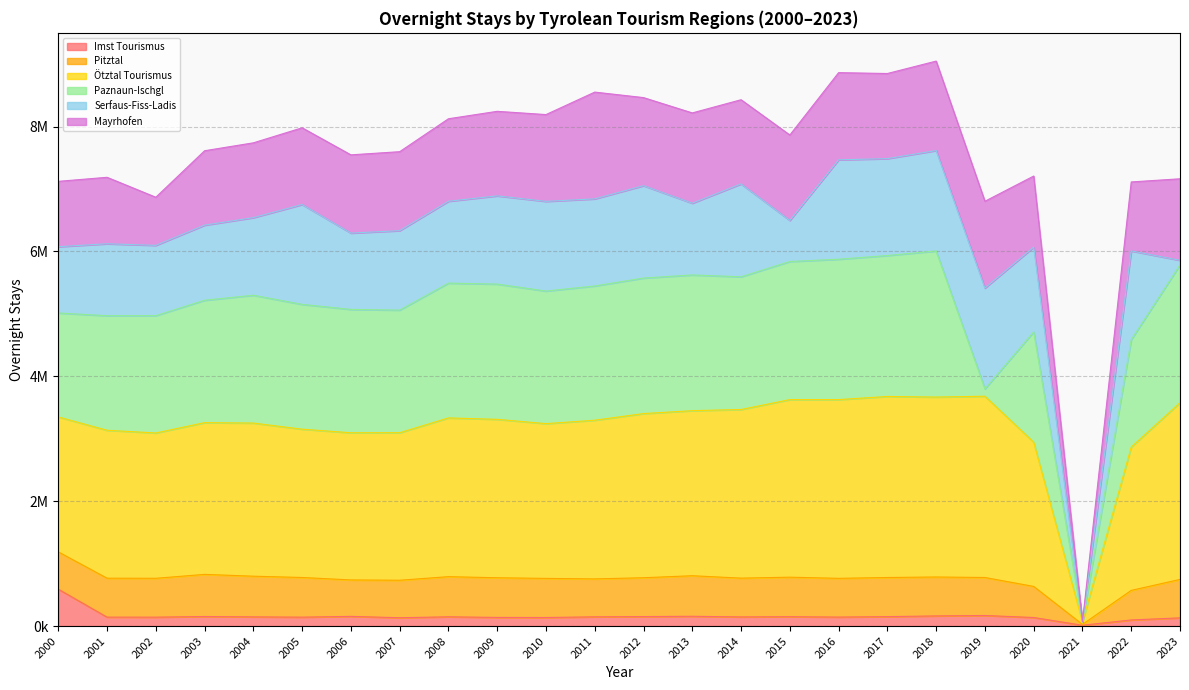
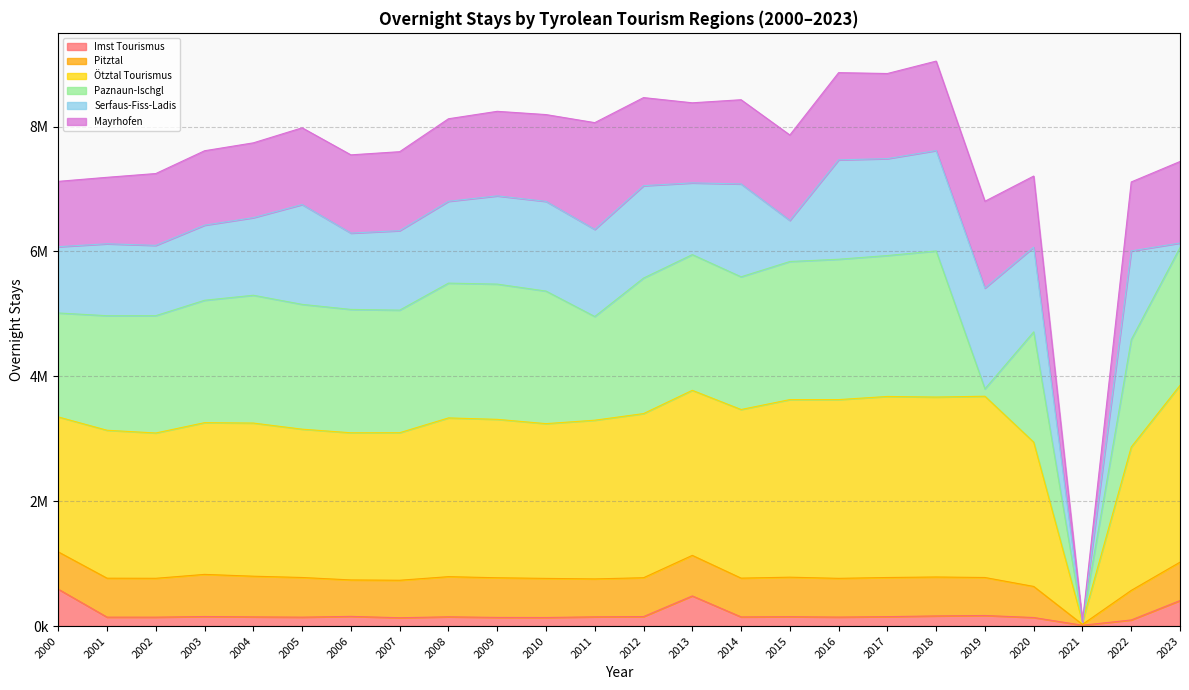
  {
    "Imst Tourismus": {
      "2000": 600000,
      "2001": 100000,
      "2002": 100000,
      "2003": 200000,
      "2004": 100000,
      "2005": 100000,
      "2006": 200000,
      "2007": 100000,
      "2008": 100000,
      "2009": 100000,
      "2010": 100000,
      "2011": 100000,
      "2012": 200000,
-     "2013": 200000,
+     "2013": 500000,
      "2014": 100000,
      "2015": 100000,
      "2016": 100000,
      "2017": 200000,
      "2018": 200000,
      "2019": 200000,
      "2020": 100000,
      "2022": 100000,
-     "2023": 100000
+     "2023": 400000
    },
    "Paznaun-Ischgl": {
      "2000": 1700000,
      "2001": 1800000,
      "2002": 1900000,
      "2003": 2000000,
      "2004": 2000000,
      "2005": 2000000,
      "2006": 2000000,
      "2007": 2000000,
      "2008": 2200000,
      "2009": 2200000,
      "2010": 2100000,
-     "2011": 2200000,
+     "2011": 1700000,
      "2012": 2200000,
      "2013": 2200000,
      "2014": 2100000,
      "2015": 2200000,
      "2016": 2200000,
      "2017": 2300000,
      "2018": 2300000,
      "2019": 100000,
      "2020": 1800000,
      "2022": 1700000,
      "2023": 2200000
    },
    "Serfaus-Fiss-Ladis": {
      "2000": 1100000,
      "2001": 1200000,
      "2002": 1100000,
      "2003": 1200000,
      "2004": 1200000,
      "2005": 1600000,
      "2006": 1200000,
      "2007": 1300000,
      "2008": 1300000,
      "2009": 1400000,
      "2010": 1400000,
      "2011": 1400000,
      "2012": 1500000,
      "2013": 1100000,
      "2014": 1500000,
      "2015": 700000,
      "2016": 1600000,
      "2017": 1600000,
      "2018": 1600000,
      "2019": 1600000,
      "2020": 1400000,
      "2022": 1400000,
      "2023": 100000
    },
    "Mayrhofen": {
      "2000": 1000000,
      "2001": 1100000,
-     "2002": 800000,
+     "2002": 1200000,
      "2003": 1200000,
      "2004": 1200000,
      "2005": 1200000,
      "2006": 1300000,
      "2007": 1300000,
      "2008": 1300000,
      "2009": 1400000,
      "2010": 1400000,
      "2011": 1700000,
      "2012": 1400000,
-     "2013": 1400000,
+     "2013": 1300000,
      "2014": 1300000,
      "2015": 1400000,
      "2016": 1400000,
      "2017": 1400000,
      "2018": 1400000,
      "2019": 1400000,
      "2020": 1100000,
      "2022": 1100000,
      "2023": 1300000
    }
  }
